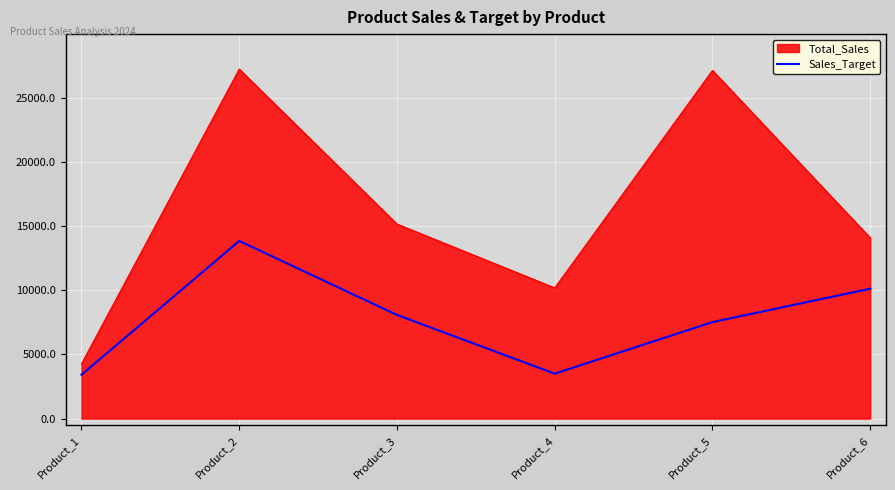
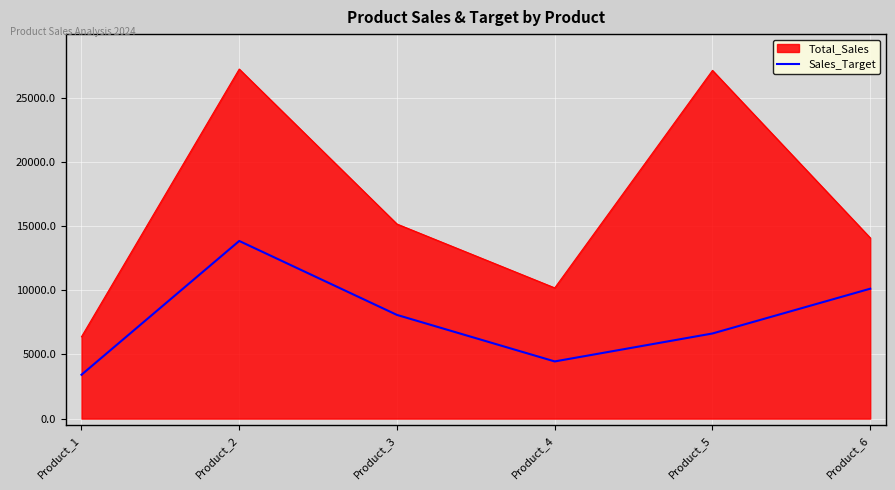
  {
    "Total_Sales": {
-     "Product_1": 4300,
+     "Product_1": 6400,
      "Product_2": 27200,
      "Product_3": 15200,
      "Product_4": 10200,
      "Product_5": 27100,
      "Product_6": 14100
    },
    "Sales_Target": {
      "Product_1": 3400,
      "Product_2": 13800,
      "Product_3": 8100,
-     "Product_4": 3500,
-     "Product_5": 7500,
+     "Product_4": 4500,
+     "Product_5": 6600,
      "Product_6": 10100
    }
  }
